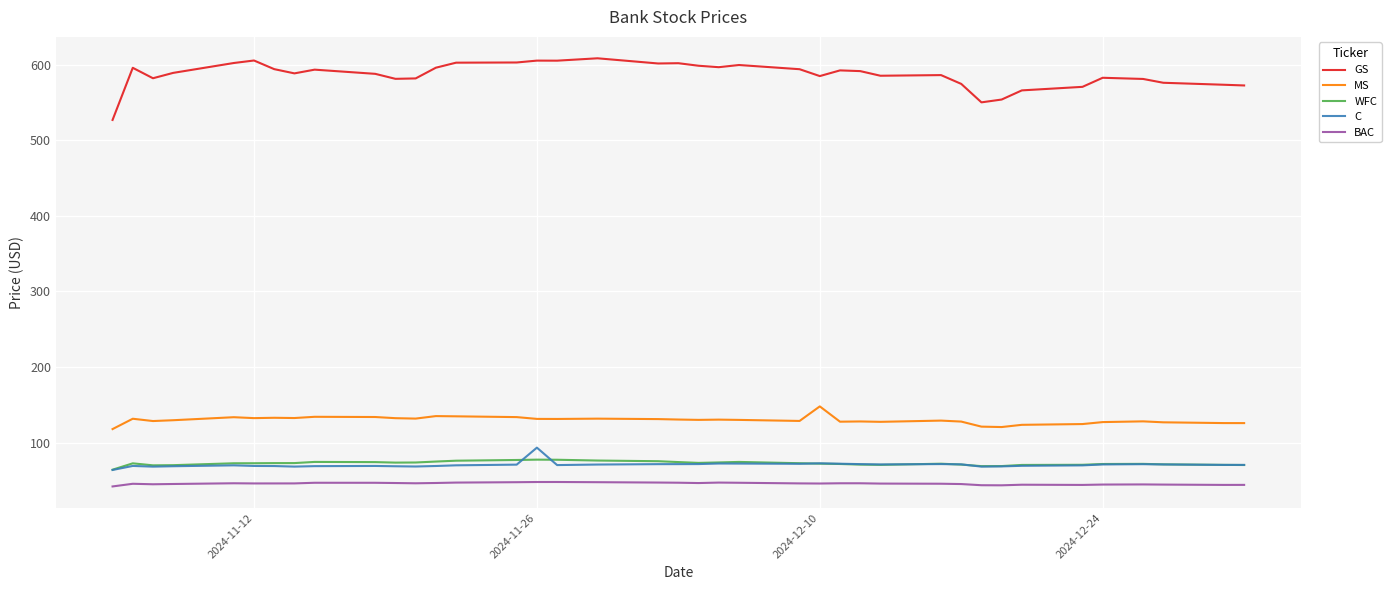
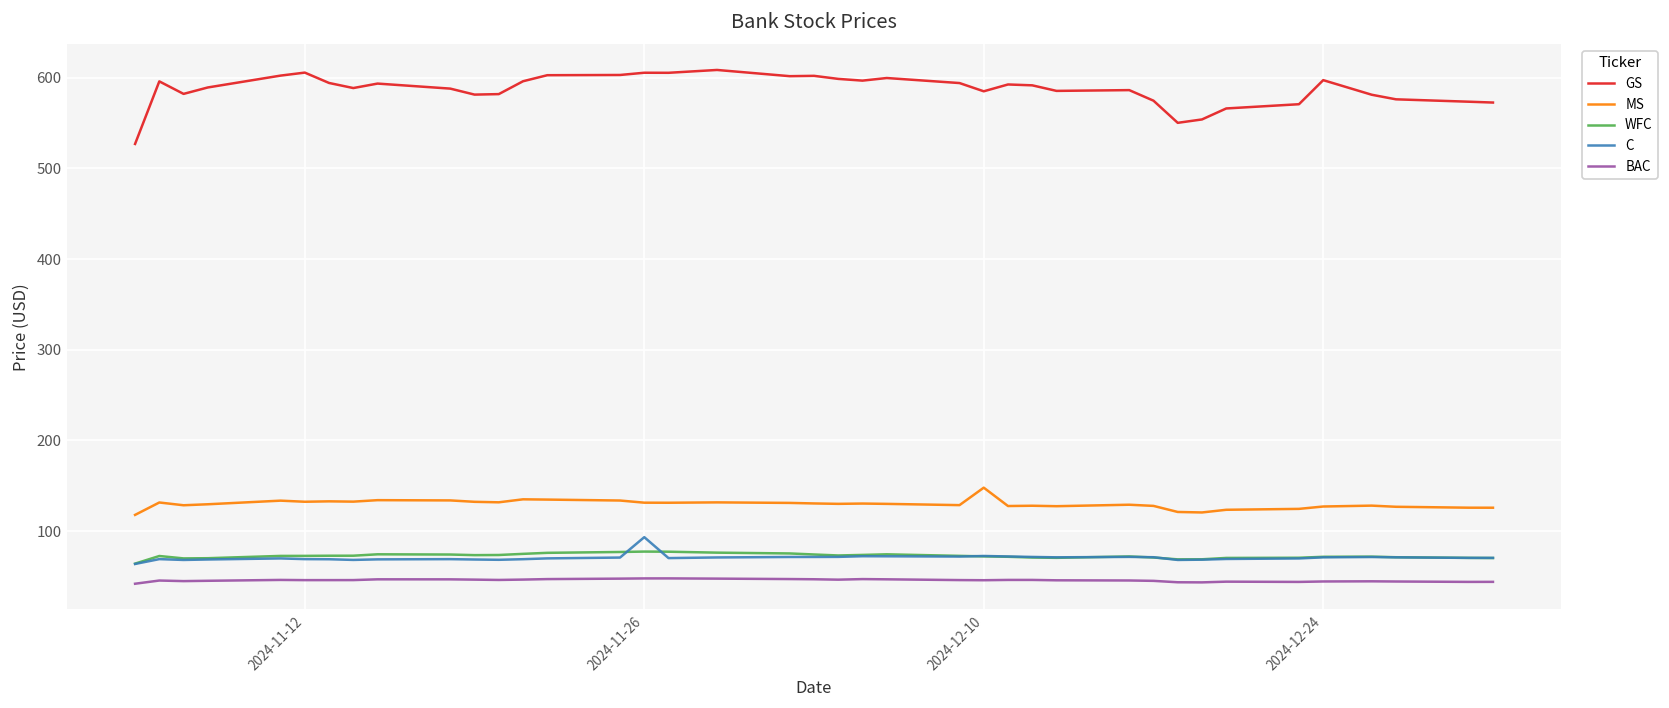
  {
    "GS": {
      "2024-11-12": 610,
      "2024-11-26": 610,
      "2024-12-10": 590,
-     "2024-12-24": 580
+     "2024-12-24": 600
    },
    "MS": {
      "2024-11-12": 130,
      "2024-11-26": 130,
      "2024-12-10": 150,
      "2024-12-24": 130
    },
    "WFC": {
      "2024-11-12": 70,
      "2024-11-26": 80
    },
    "C": {
      "2024-11-12": 70,
      "2024-11-26": 90
    },
    "BAC": {
      "2024-11-12": 50,
      "2024-11-26": 50,
      "2024-12-10": 50,
      "2024-12-24": 40
    }
  }
